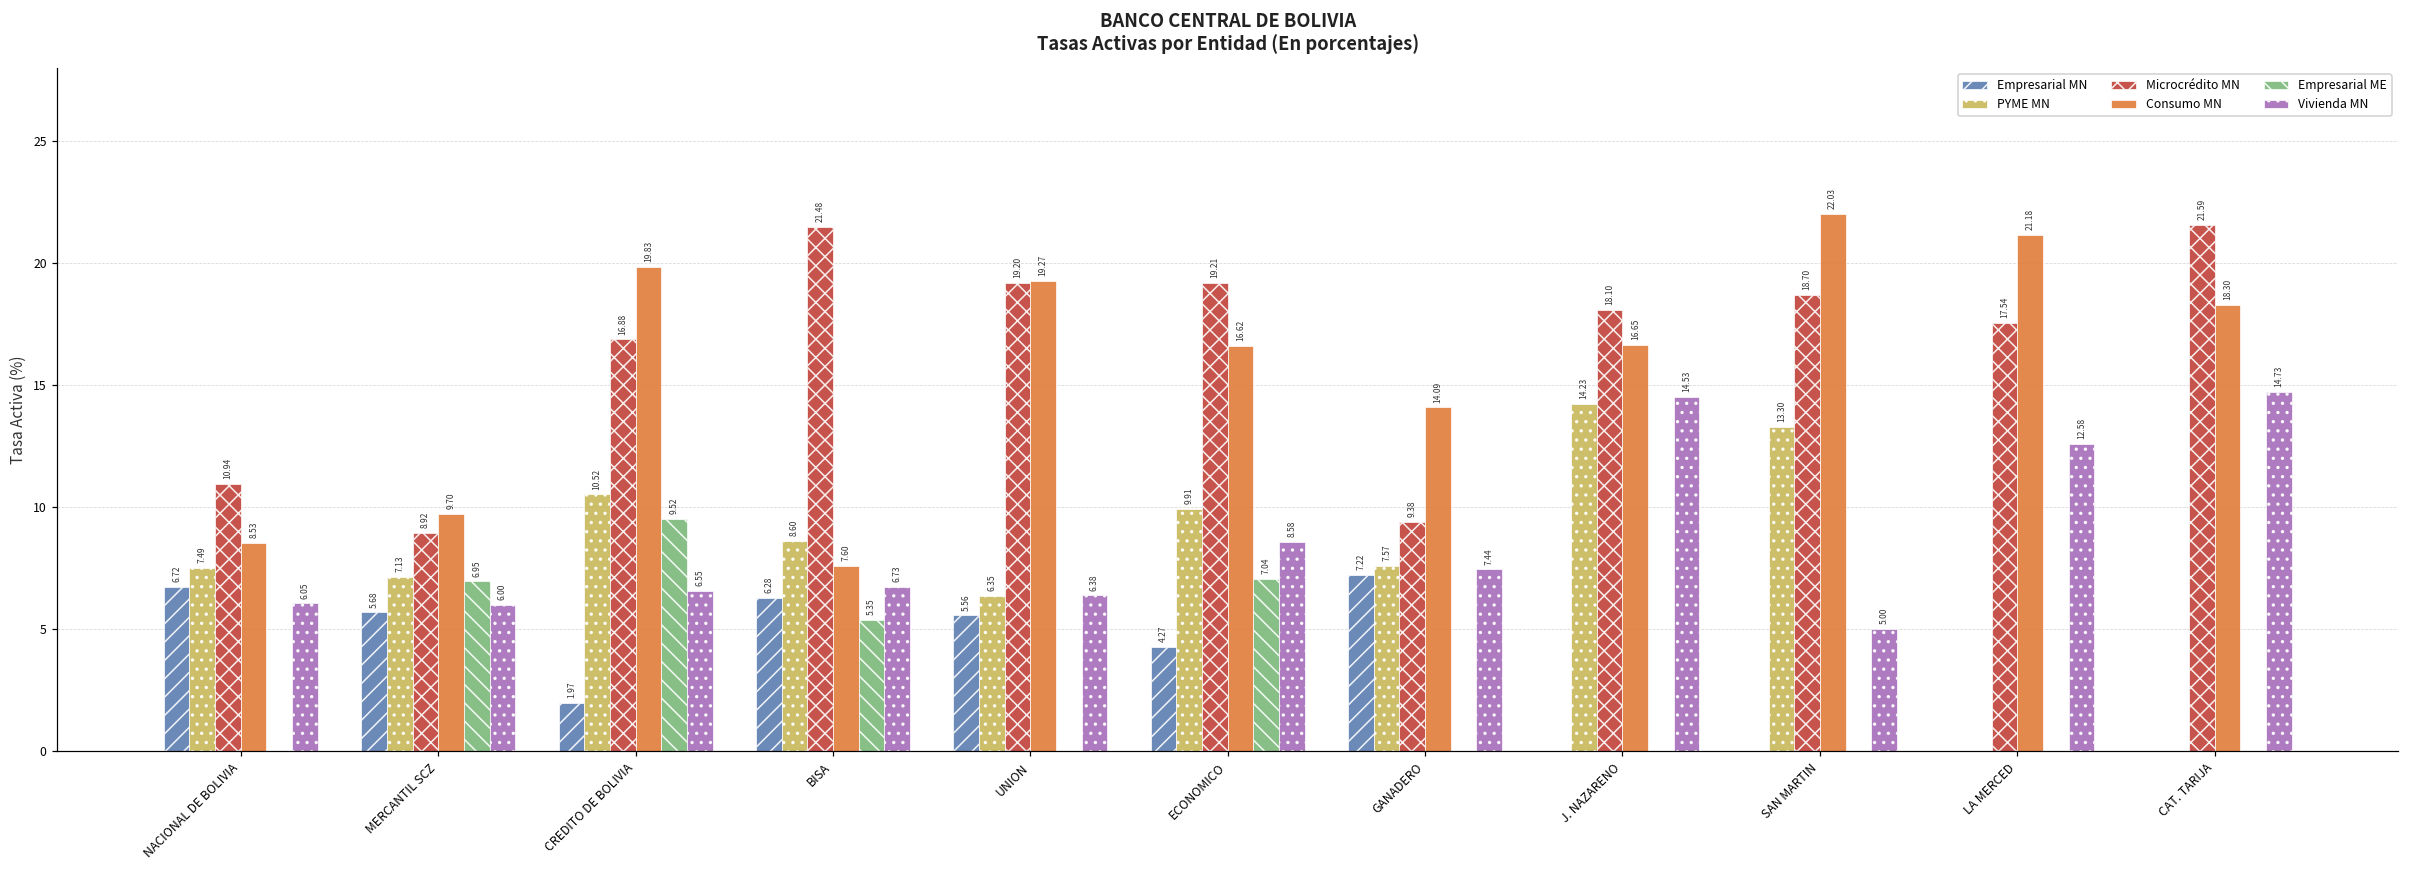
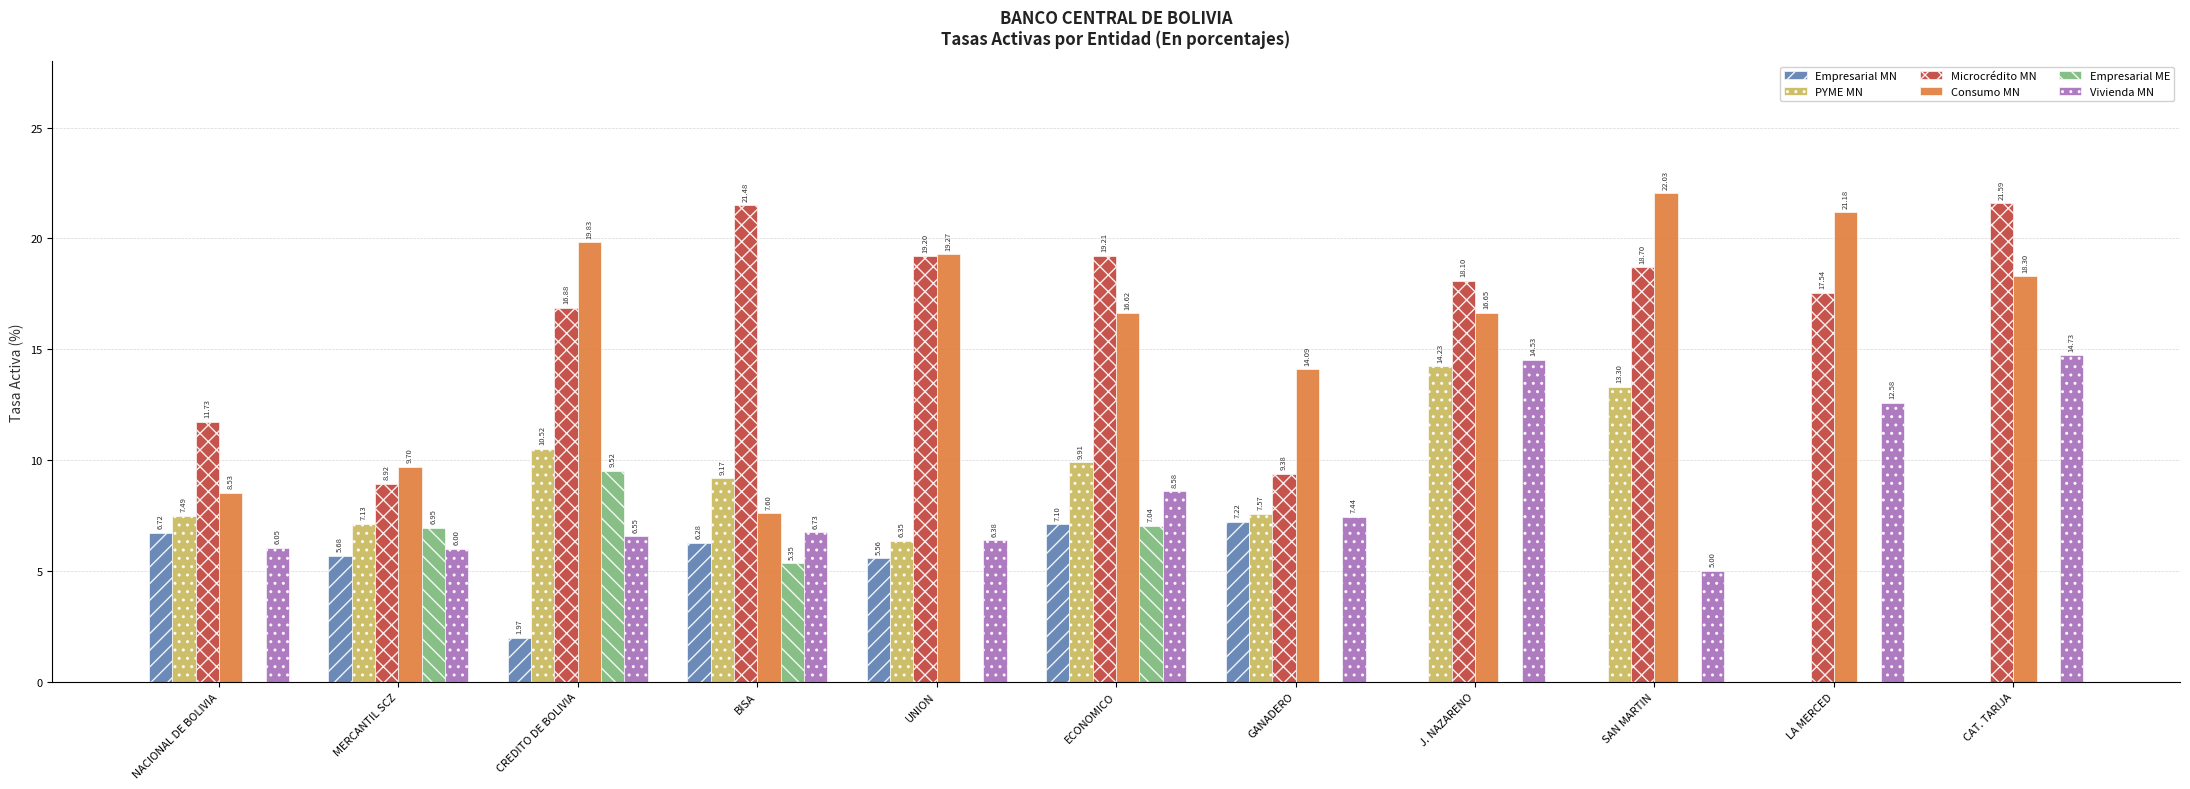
  {
    "Empresarial MN": {
      "NACIONAL DE BOLIVIA": 6.72,
      "MERCANTIL SCZ": 5.68,
      "CREDITO DE BOLIVIA": 1.97,
      "BISA": 6.28,
      "UNION": 5.56,
-     "ECONOMICO": 4.27,
+     "ECONOMICO": 7.10,
      "GANADERO": 7.22
    },
    "PYME MN": {
      "NACIONAL DE BOLIVIA": 7.49,
      "MERCANTIL SCZ": 7.13,
      "CREDITO DE BOLIVIA": 10.52,
-     "BISA": 8.60,
+     "BISA": 9.17,
      "UNION": 6.35,
      "ECONOMICO": 9.91,
      "GANADERO": 7.57,
      "J. NAZARENO": 14.23,
      "SAN MARTIN": 13.30
    },
    "Microcrédito MN": {
-     "NACIONAL DE BOLIVIA": 10.94,
+     "NACIONAL DE BOLIVIA": 11.73,
      "MERCANTIL SCZ": 8.92,
      "CREDITO DE BOLIVIA": 16.88,
      "BISA": 21.48,
      "UNION": 19.20,
      "ECONOMICO": 19.21,
      "GANADERO": 9.38,
      "J. NAZARENO": 18.10,
      "SAN MARTIN": 18.70,
      "LA MERCED": 17.54,
      "CAT. TARIJA": 21.59
    },
    "Consumo MN": {
      "NACIONAL DE BOLIVIA": 8.53,
      "MERCANTIL SCZ": 9.70,
      "CREDITO DE BOLIVIA": 19.83,
      "BISA": 7.60,
      "UNION": 19.27,
      "ECONOMICO": 16.62,
      "GANADERO": 14.09,
      "J. NAZARENO": 16.65,
      "SAN MARTIN": 22.03,
      "LA MERCED": 21.18,
      "CAT. TARIJA": 18.30
    },
    "Empresarial ME": {
      "MERCANTIL SCZ": 6.95,
      "CREDITO DE BOLIVIA": 9.52,
      "BISA": 5.35,
      "ECONOMICO": 7.04
    },
    "Vivienda MN": {
      "NACIONAL DE BOLIVIA": 6.05,
      "MERCANTIL SCZ": 6.00,
      "CREDITO DE BOLIVIA": 6.55,
      "BISA": 6.73,
      "UNION": 6.38,
      "ECONOMICO": 8.58,
      "GANADERO": 7.44,
      "J. NAZARENO": 14.53,
      "SAN MARTIN": 5.00,
      "LA MERCED": 12.58,
      "CAT. TARIJA": 14.73
    }
  }
